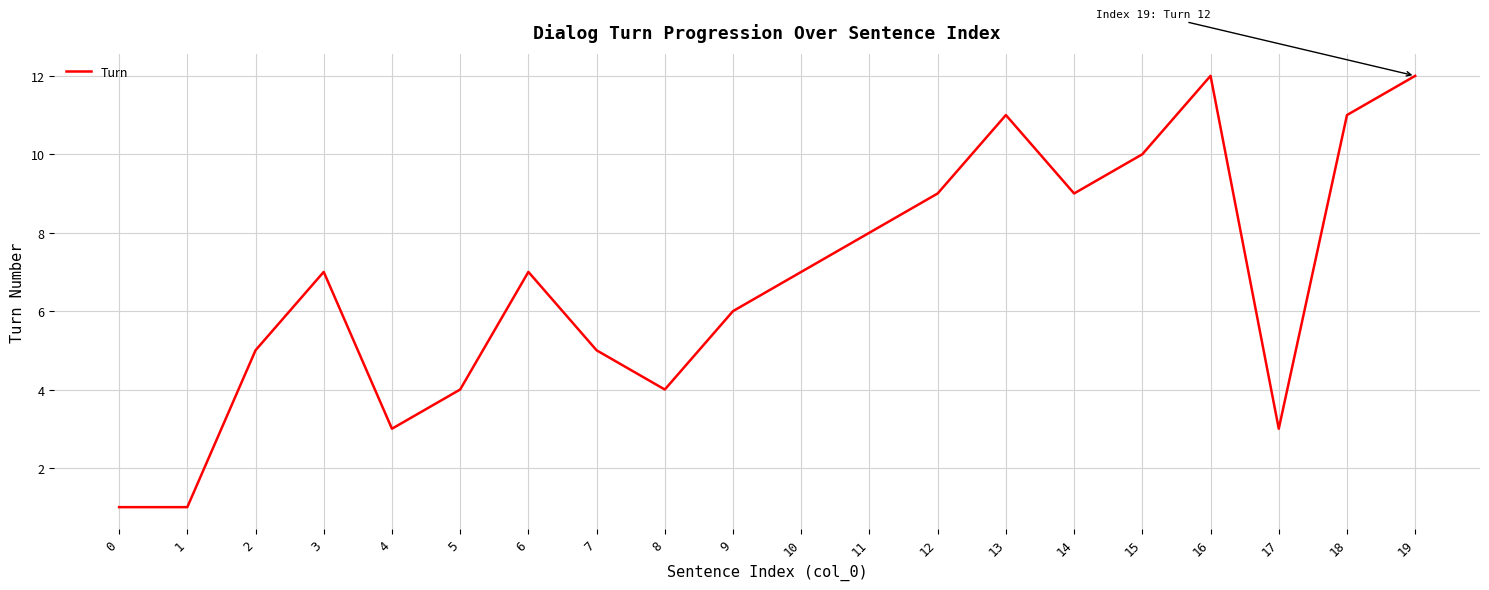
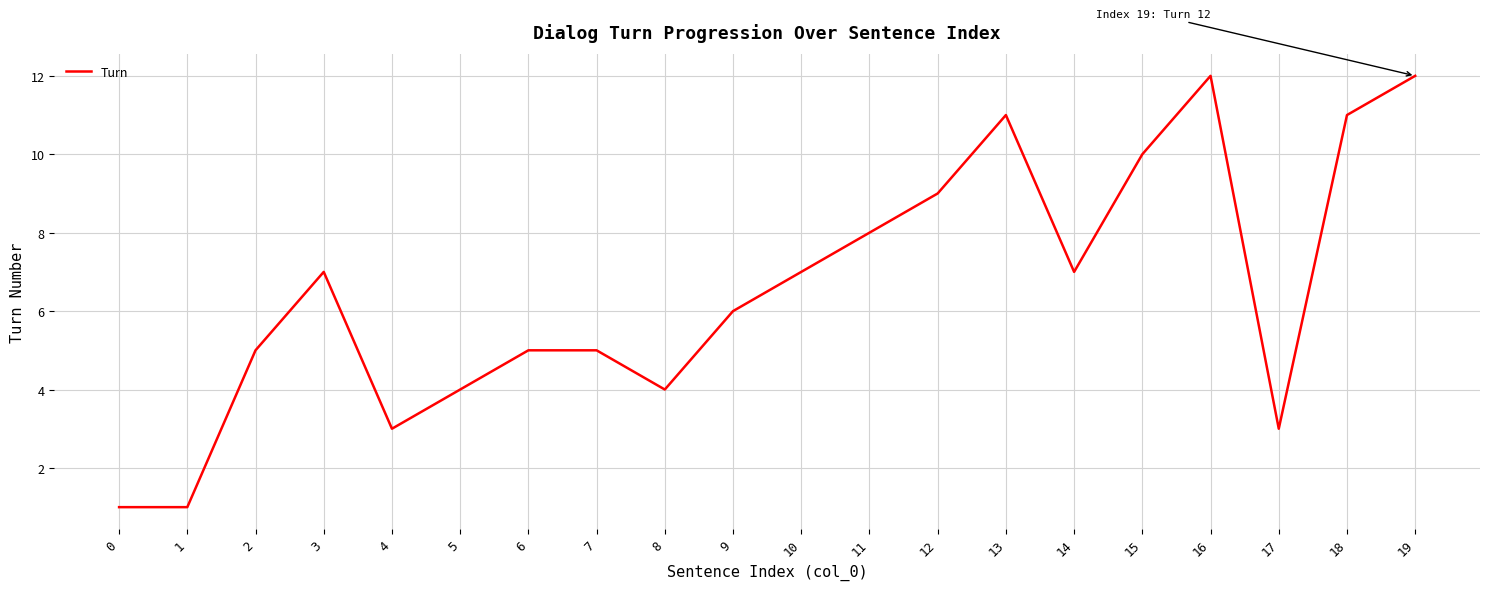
  {
    "0": 1,
    "1": 1,
    "2": 5,
    "3": 7,
    "4": 3,
    "5": 4,
-   "6": 7,
+   "6": 5,
    "7": 5,
    "8": 4,
    "9": 6,
    "10": 7,
    "11": 8,
    "12": 9,
    "13": 11,
-   "14": 9,
+   "14": 7,
    "15": 10,
    "17": 3,
    "18": 11,
    "19": 12
  }
